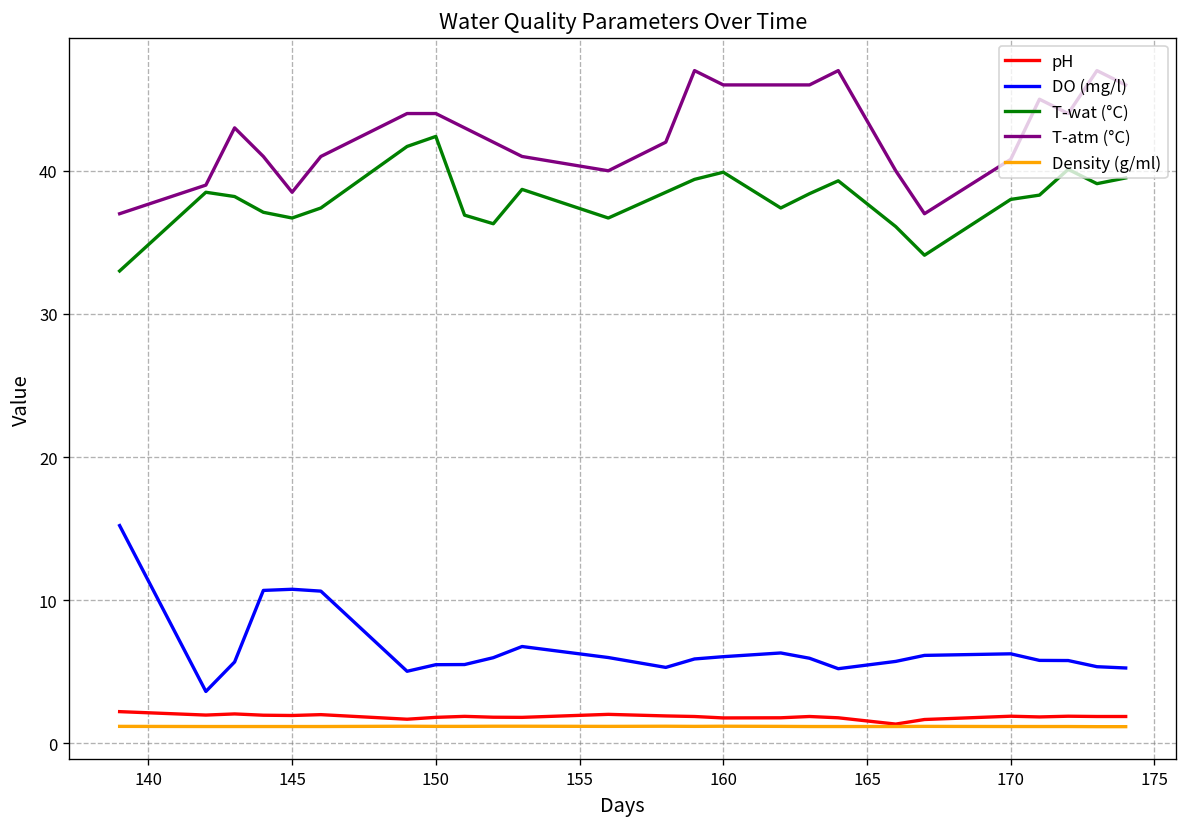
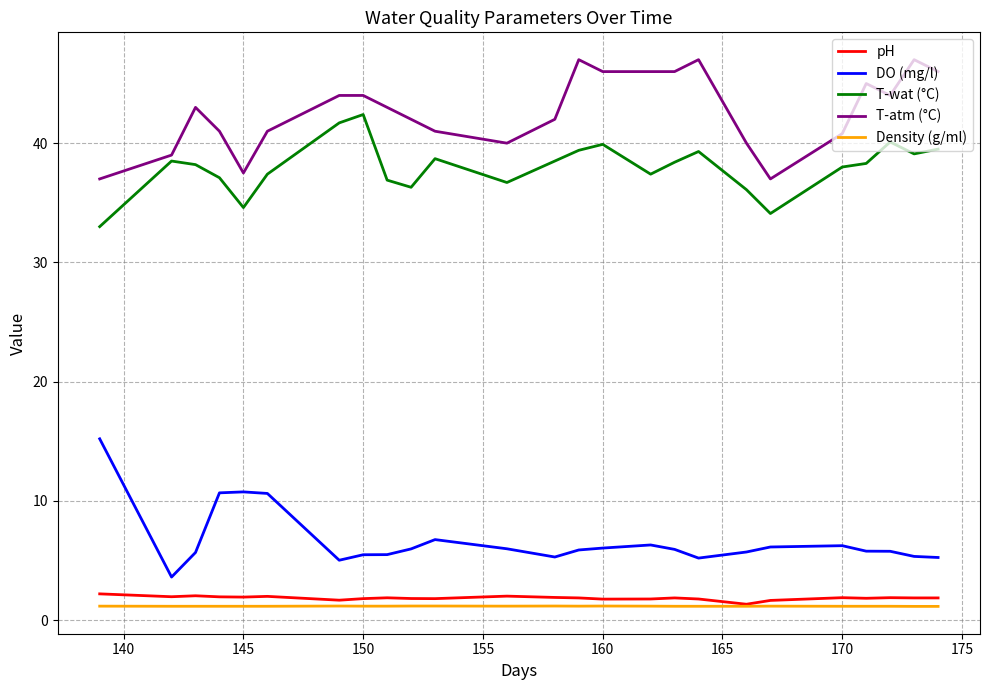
  {
    "pH": {
      "145": 1.9,
      "150": 1.8,
      "160": 1.8,
      "170": 1.9
    },
    "DO (mg/l)": {
      "145": 10.8,
      "150": 5.5,
      "160": 6.1,
      "170": 6.3
    },
    "T-wat (°C)": {
-     "145": 36.7,
+     "145": 34.6,
      "150": 42.4,
      "160": 39.9,
      "170": 38.0
    },
    "T-atm (°C)": {
-     "145": 38.5,
+     "145": 37.5,
      "150": 44.0,
      "160": 46.0
    },
    "Density (g/ml)": {
      "145": 1.2,
      "150": 1.2,
      "160": 1.2,
      "170": 1.2
    }
  }
